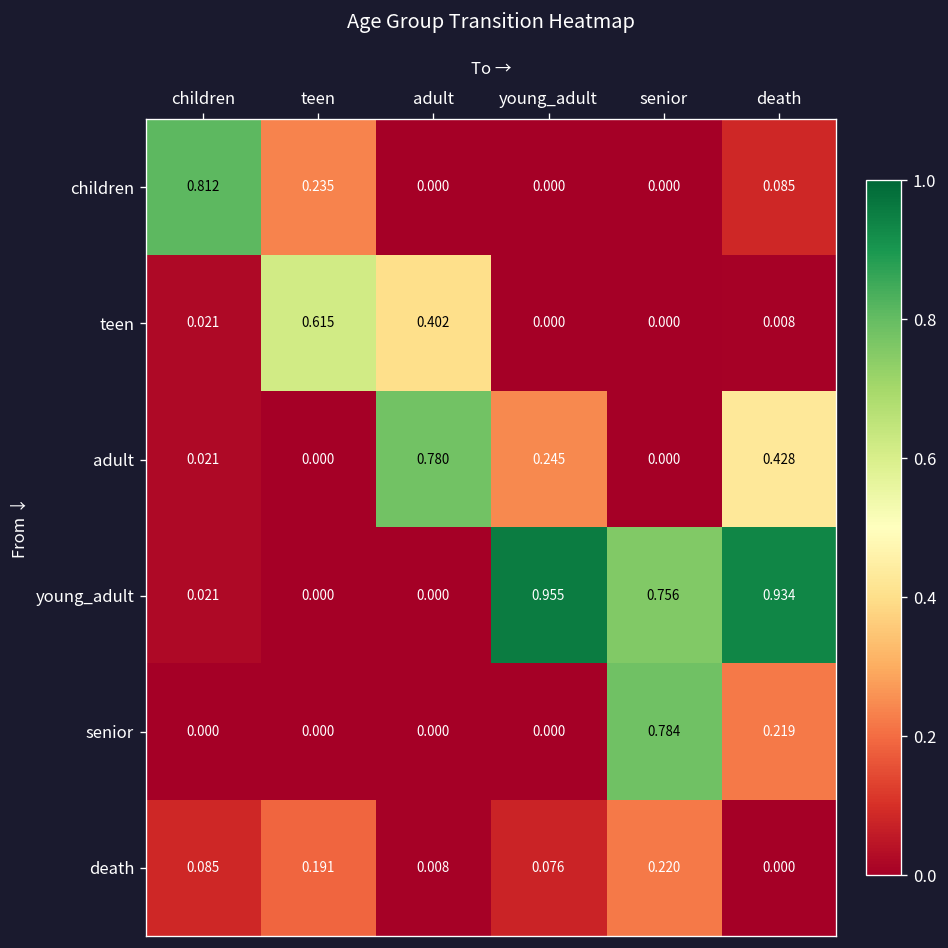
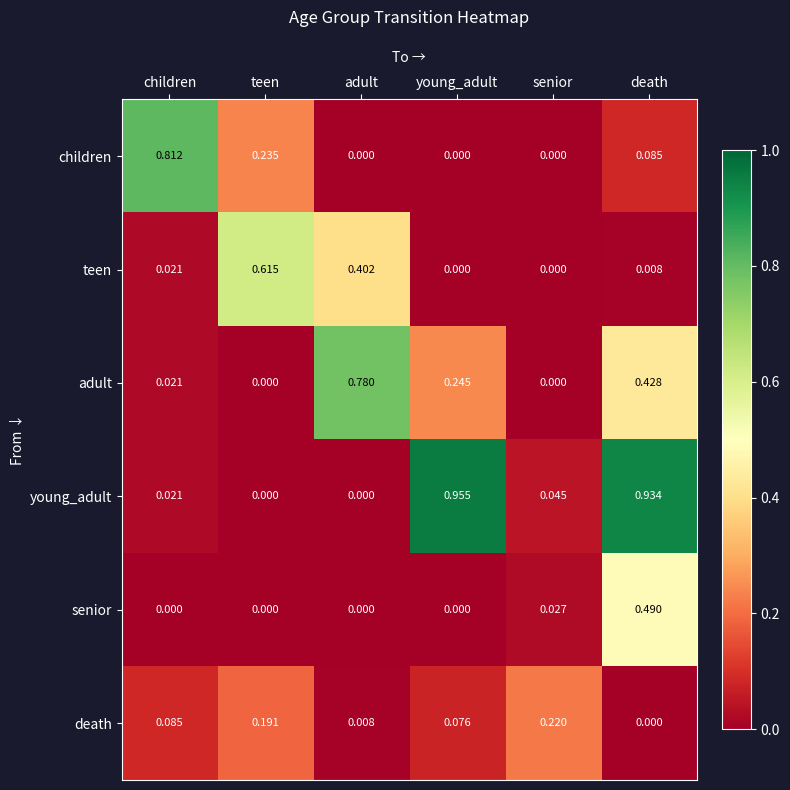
  {
    "children": {
      "children": 0.812,
      "teen": 0.235,
      "adult": 0.000,
      "young_adult": 0.000,
      "senior": 0.000,
      "death": 0.085
    },
    "teen": {
      "children": 0.021,
      "teen": 0.615,
      "adult": 0.402,
      "young_adult": 0.000,
      "senior": 0.000,
      "death": 0.008
    },
    "adult": {
      "children": 0.021,
      "teen": 0.000,
      "adult": 0.780,
      "young_adult": 0.245,
      "senior": 0.000,
      "death": 0.428
    },
    "young_adult": {
      "children": 0.021,
      "teen": 0.000,
      "adult": 0.000,
      "young_adult": 0.955,
-     "senior": 0.756,
+     "senior": 0.045,
      "death": 0.934
    },
    "senior": {
      "children": 0.000,
      "teen": 0.000,
      "adult": 0.000,
      "young_adult": 0.000,
-     "senior": 0.784,
-     "death": 0.219
+     "senior": 0.027,
+     "death": 0.490
    },
    "death": {
      "children": 0.085,
      "teen": 0.191,
      "adult": 0.008,
      "young_adult": 0.076,
      "senior": 0.220,
      "death": 0.000
    }
  }
